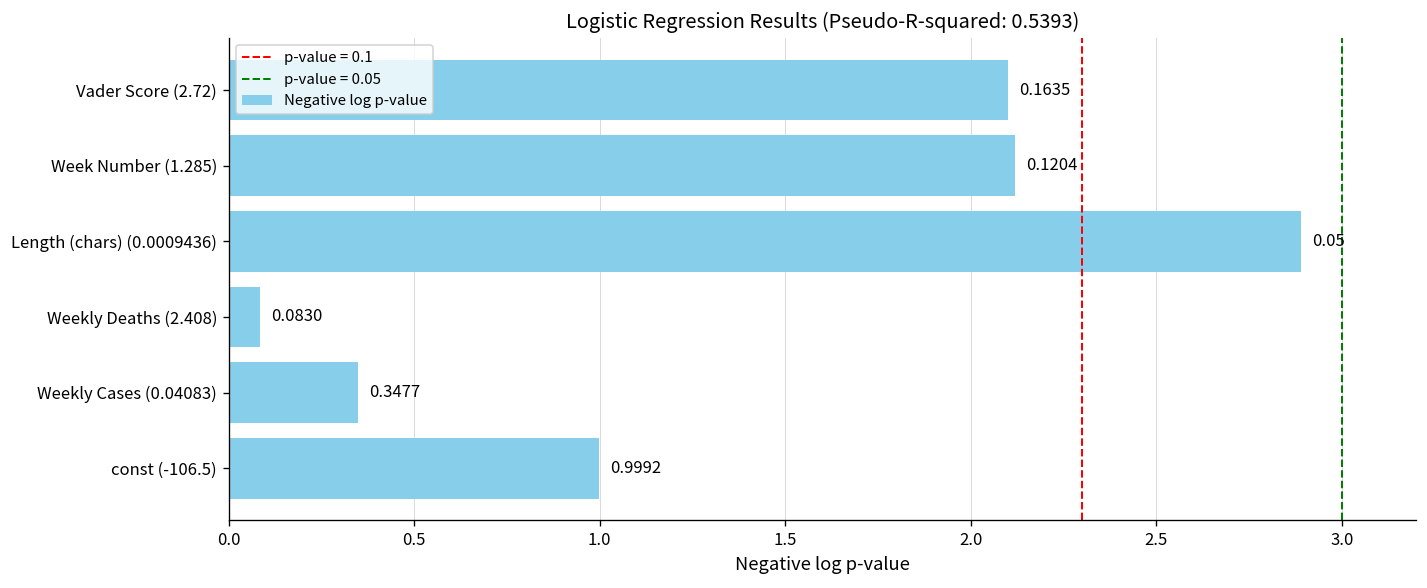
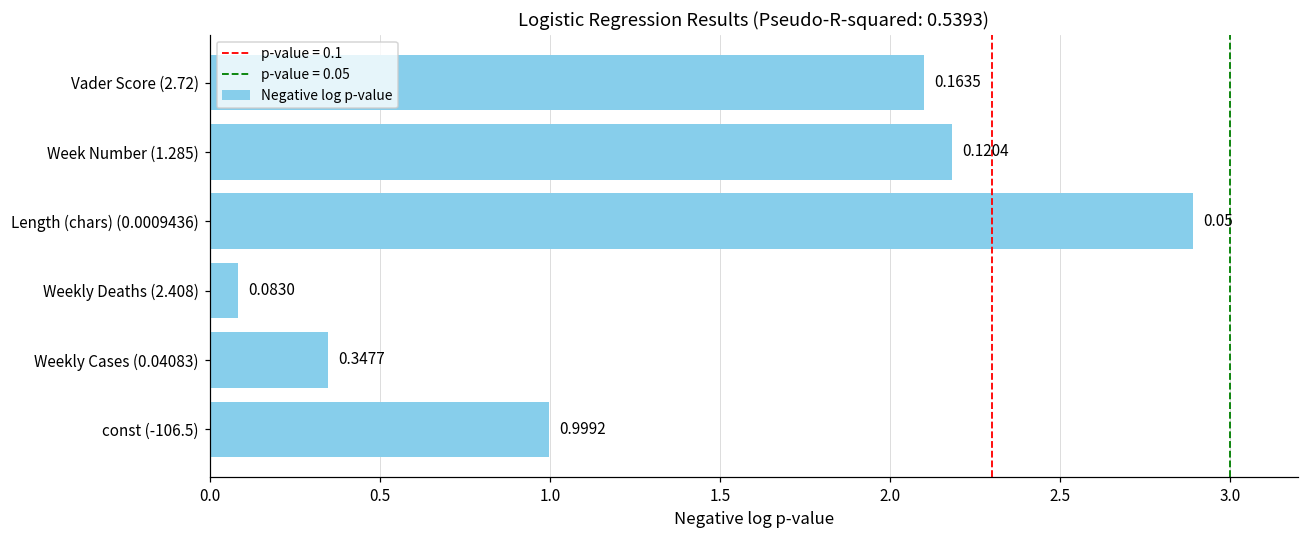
  {
-   "Week Number (1.285)": 2.12
+   "Week Number (1.285)": 2.18
  }
